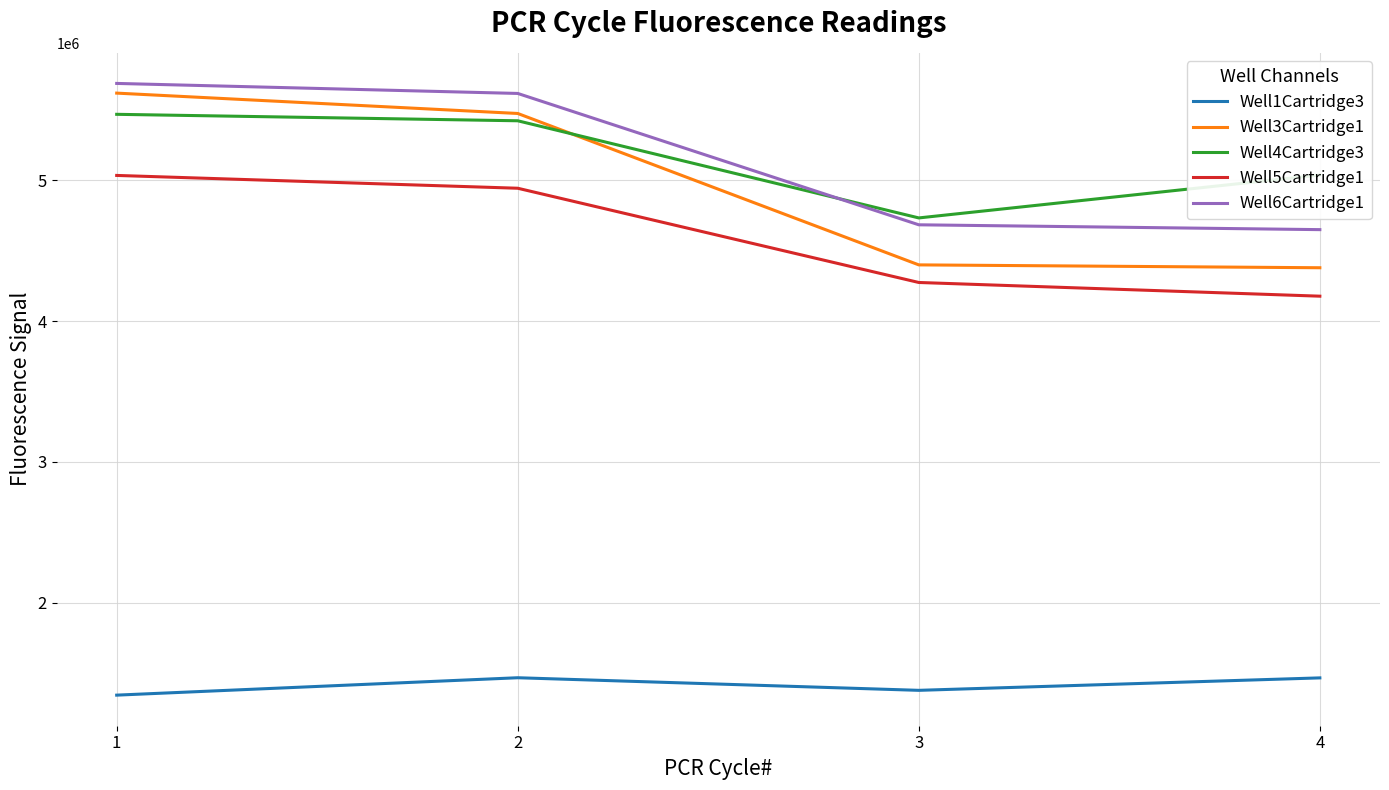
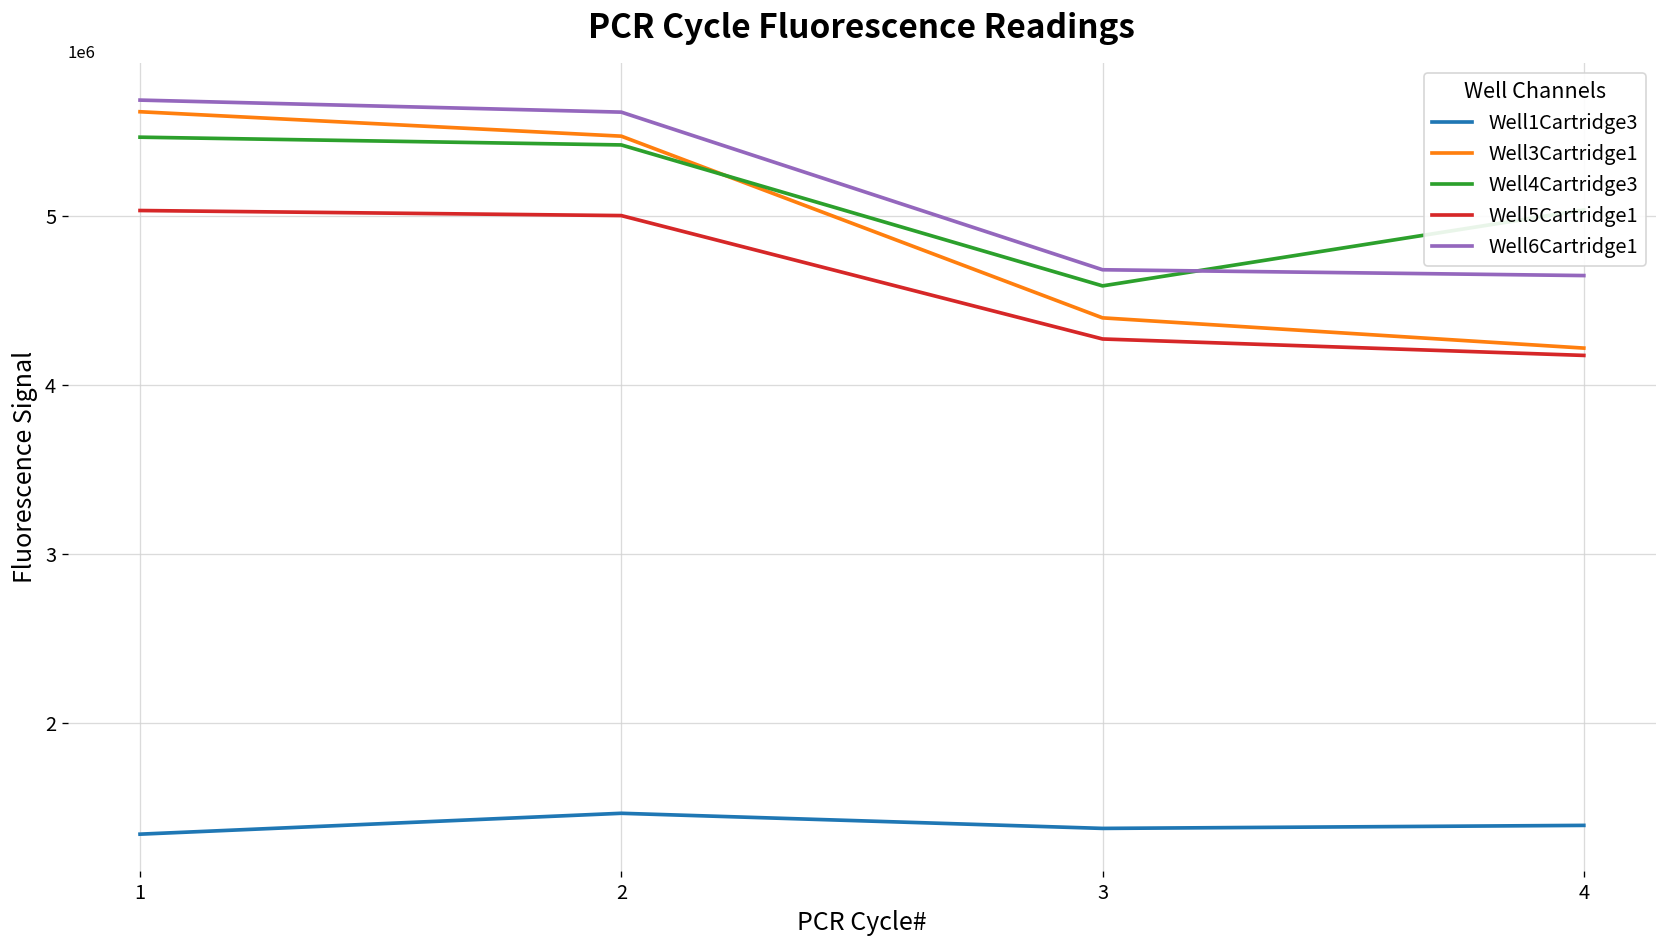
  {
    "Well1Cartridge3": {
      "1": 1340000,
      "2": 1470000,
      "3": 1380000,
-     "4": 1470000
+     "4": 1400000
    },
    "Well3Cartridge1": {
      "1": 5620000,
      "2": 5470000,
      "3": 4400000,
-     "4": 4380000
+     "4": 4220000
    },
    "Well4Cartridge3": {
      "1": 5470000,
      "2": 5420000,
-     "3": 4730000
+     "3": 4590000
    },
    "Well5Cartridge1": {
      "1": 5030000,
-     "2": 4940000,
+     "2": 5000000,
      "3": 4270000,
      "4": 4180000
    },
    "Well6Cartridge1": {
      "1": 5690000,
      "2": 5620000,
      "3": 4680000,
      "4": 4650000
    }
  }
